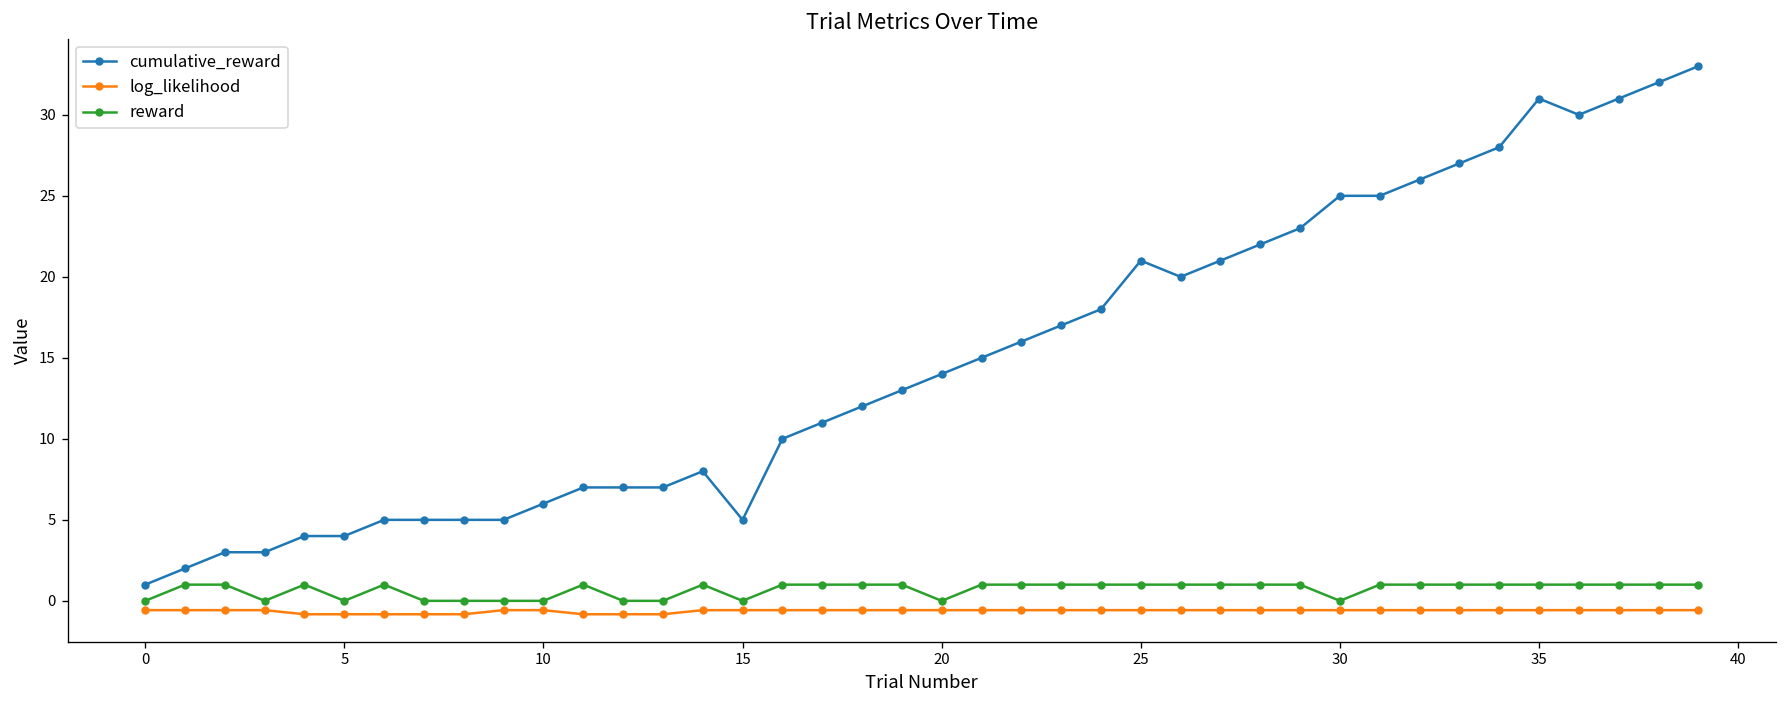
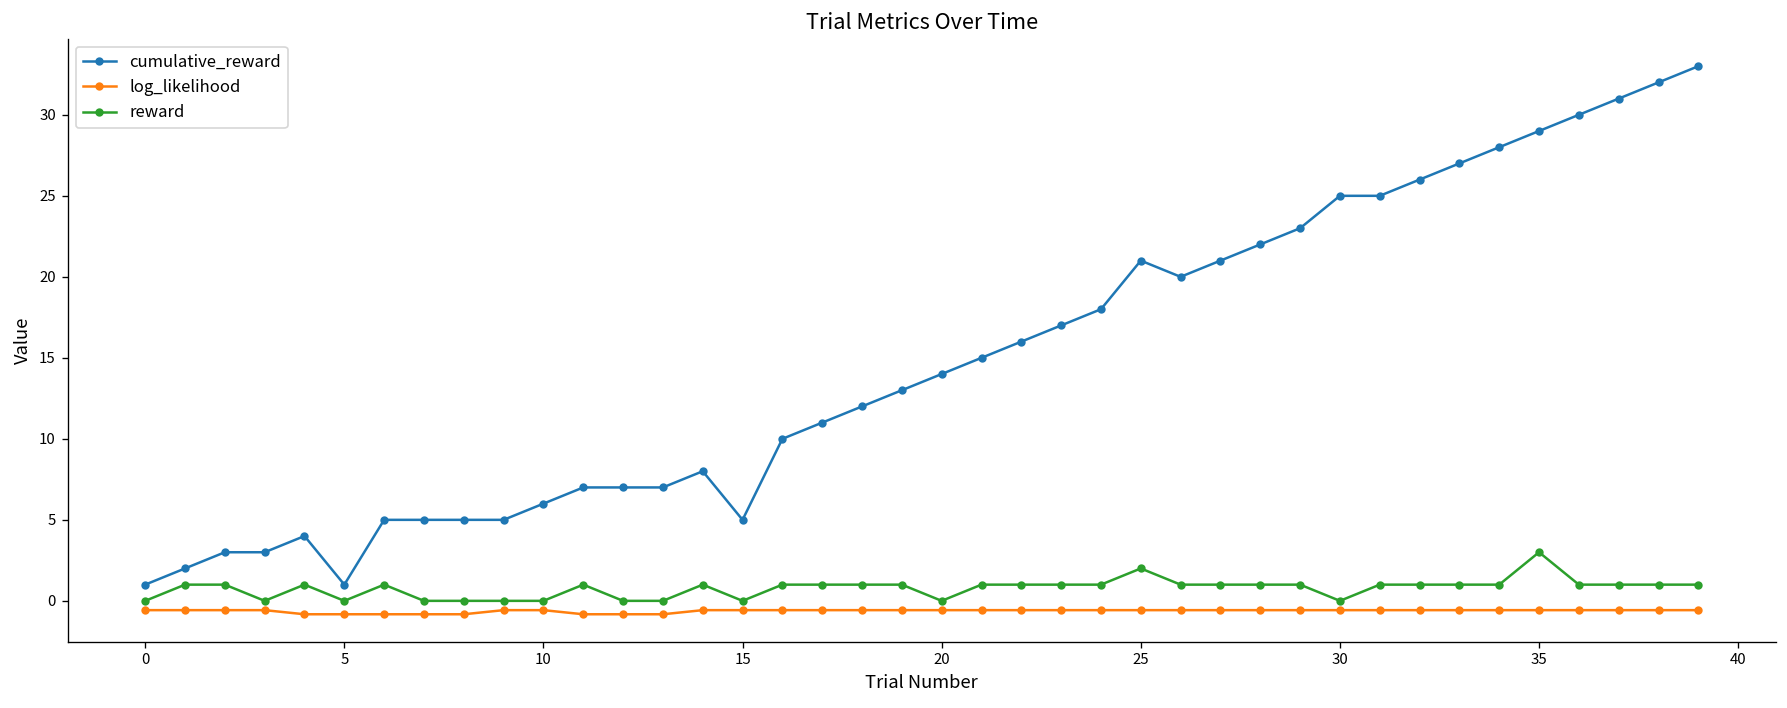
  {
    "cumulative_reward": {
      "0": 1,
-     "5": 4,
+     "5": 1,
      "10": 6,
      "15": 5,
      "20": 14,
      "25": 21,
      "30": 25,
-     "35": 31
+     "35": 29
    },
    "log_likelihood": {
      "0": -0.6,
      "5": -1,
      "10": -0.6,
      "15": -0.6,
      "20": -0.6,
      "25": -0.6,
      "30": -0.6,
      "35": -0.6
    },
    "reward": {
      "0": 0,
      "5": 0,
      "10": 0,
      "15": 0,
      "20": 0,
-     "25": 1,
+     "25": 2,
      "30": 0,
-     "35": 1
+     "35": 3
    }
  }
